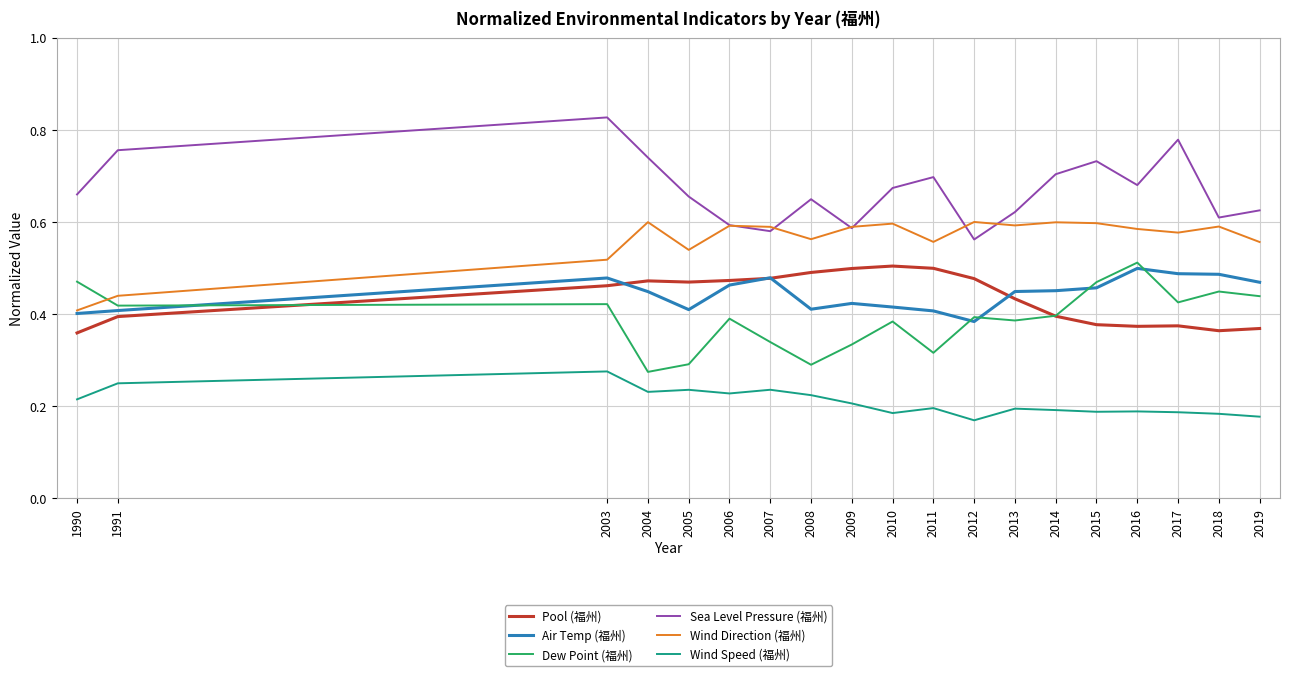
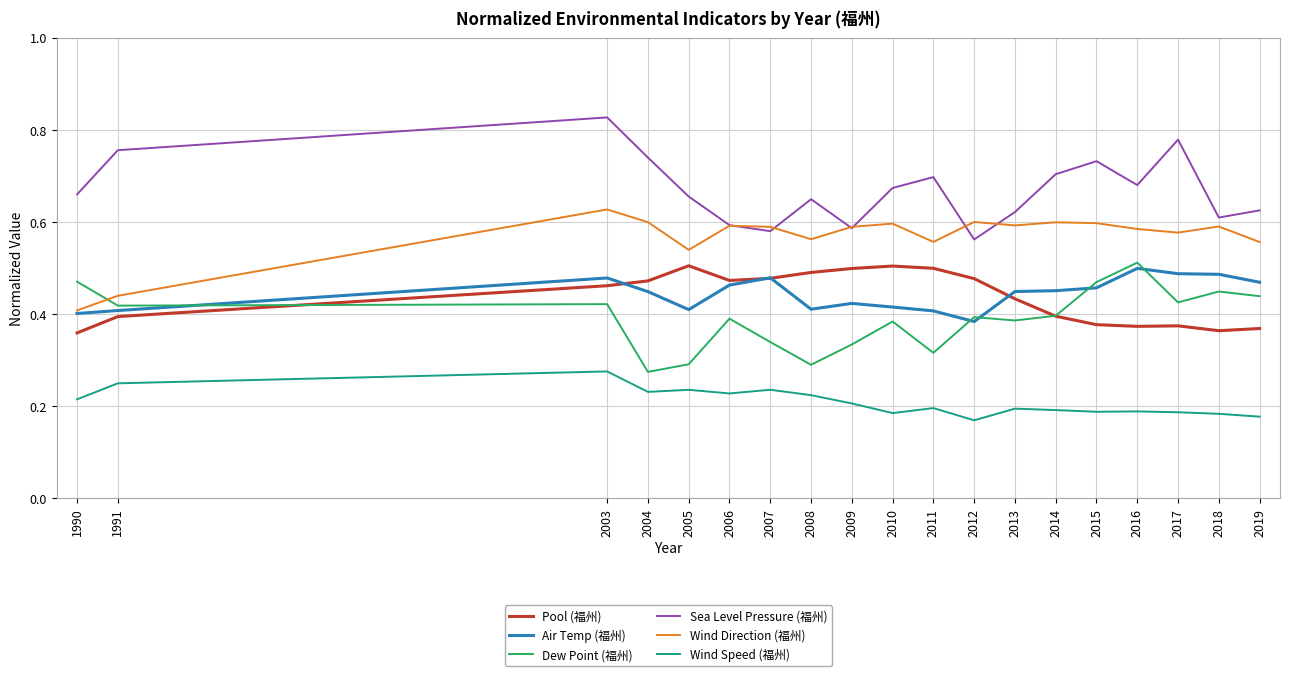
  {
    "Pool (福州)": {
      "1990": 0.36,
      "1991": 0.39,
      "2003": 0.46,
      "2004": 0.47,
-     "2005": 0.47,
+     "2005": 0.50,
      "2006": 0.47,
      "2008": 0.49,
      "2009": 0.50,
      "2010": 0.50,
      "2011": 0.50,
      "2012": 0.48,
      "2013": 0.43,
      "2015": 0.38,
      "2016": 0.37,
      "2017": 0.37,
      "2018": 0.36,
      "2019": 0.37
    },
    "Air Temp (福州)": {
      "1990": 0.40,
      "1991": 0.41,
      "2003": 0.48,
      "2004": 0.45,
      "2005": 0.41,
      "2006": 0.46,
      "2008": 0.41,
      "2009": 0.42,
      "2010": 0.42,
      "2011": 0.41,
      "2012": 0.38,
      "2013": 0.45,
      "2014": 0.45,
      "2015": 0.46,
      "2016": 0.50,
      "2017": 0.49,
      "2018": 0.49,
      "2019": 0.47
    },
    "Sea Level Pressure (福州)": {
      "1990": 0.66,
      "1991": 0.76,
      "2003": 0.83,
      "2004": 0.74,
      "2005": 0.66,
      "2007": 0.58,
      "2008": 0.65,
      "2010": 0.67,
      "2011": 0.70,
      "2012": 0.56,
      "2013": 0.62,
      "2014": 0.70,
      "2015": 0.73,
      "2016": 0.68,
      "2017": 0.78,
      "2018": 0.61,
      "2019": 0.63
    },
    "Wind Direction (福州)": {
      "1990": 0.41,
      "1991": 0.44,
-     "2003": 0.52,
+     "2003": 0.63,
      "2004": 0.60,
      "2005": 0.54,
      "2007": 0.59,
      "2008": 0.56,
      "2010": 0.60,
      "2011": 0.56,
      "2012": 0.60,
      "2013": 0.59,
      "2014": 0.60,
      "2015": 0.60,
      "2016": 0.58,
      "2017": 0.58,
      "2018": 0.59,
      "2019": 0.56
    }
  }
